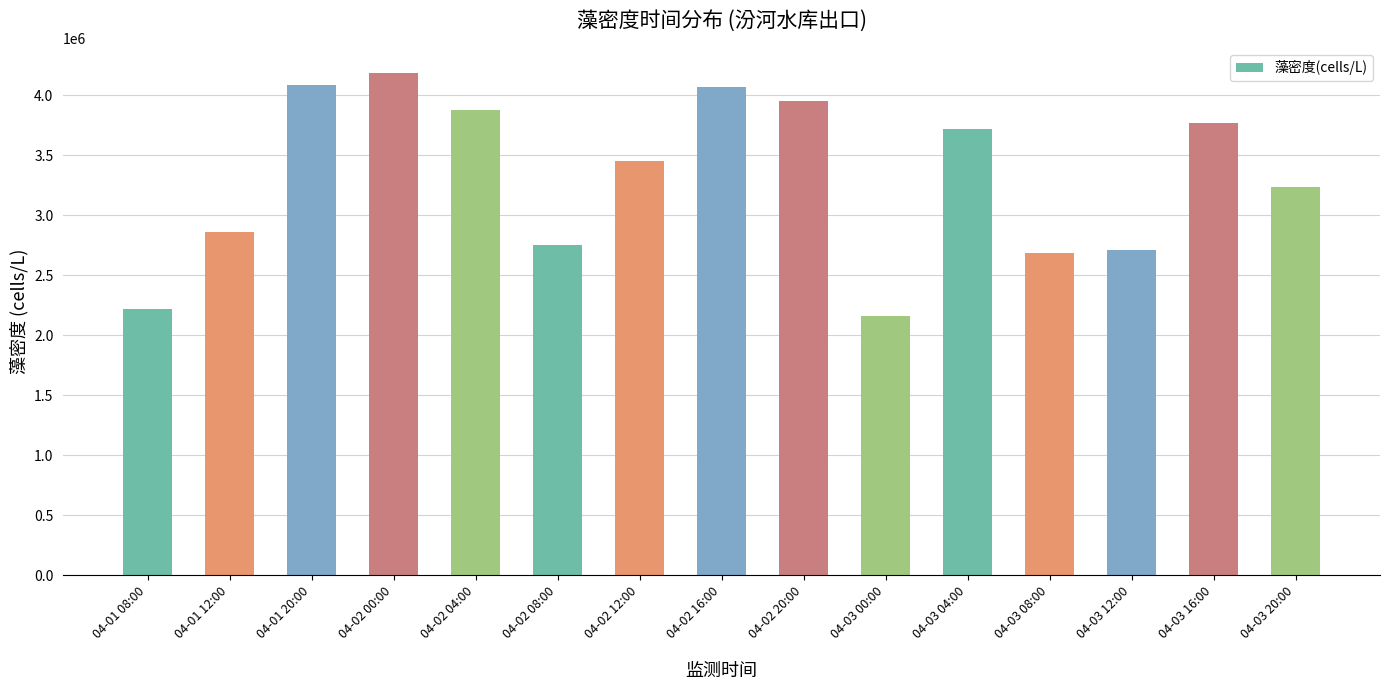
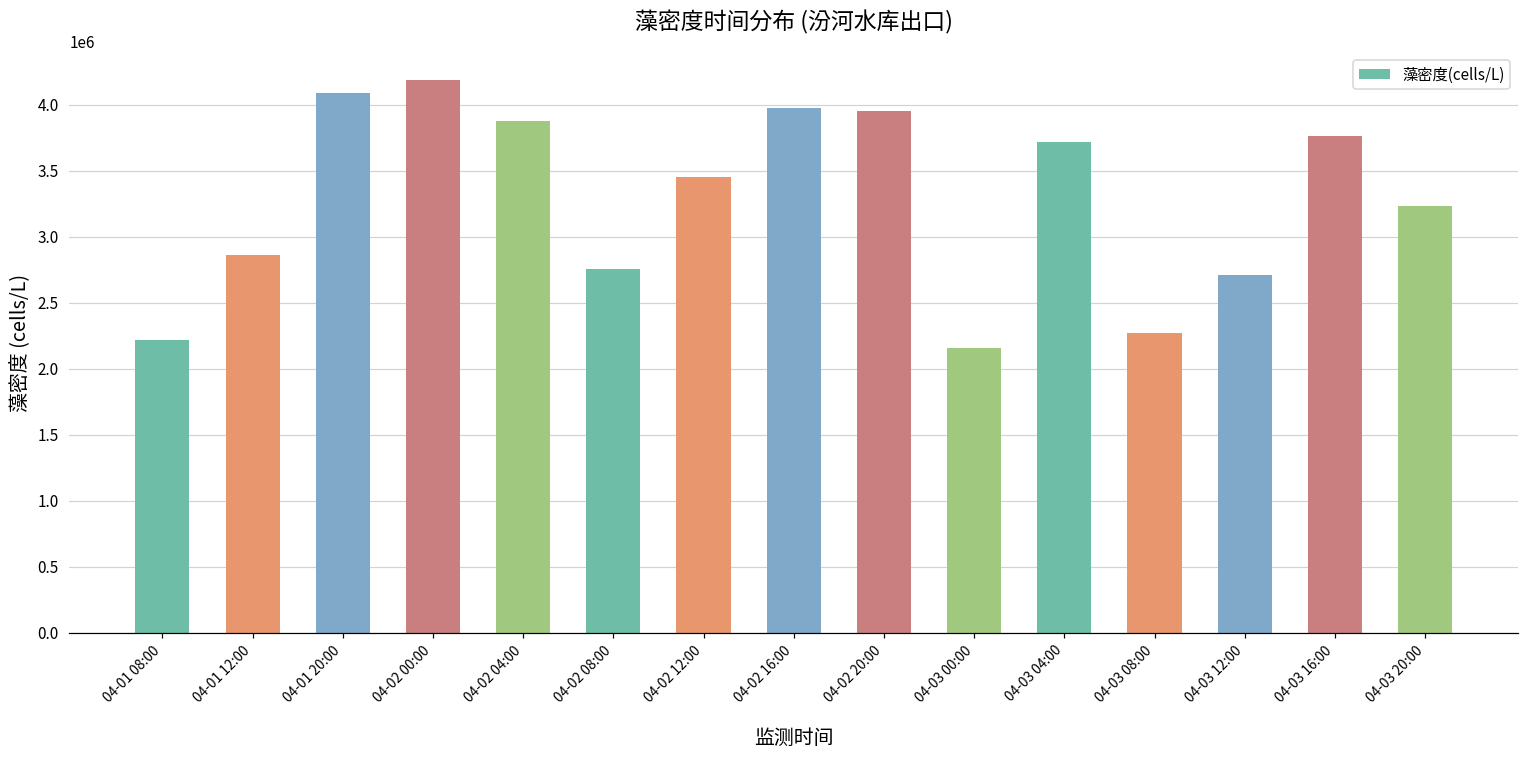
  {
    "04-01 08:00": 2220000,
    "04-01 12:00": 2860000,
    "04-01 20:00": 4090000,
    "04-02 00:00": 4190000,
    "04-02 04:00": 3880000,
    "04-02 08:00": 2750000,
    "04-02 12:00": 3450000,
-   "04-02 16:00": 4070000,
+   "04-02 16:00": 3980000,
    "04-02 20:00": 3960000,
    "04-03 00:00": 2160000,
    "04-03 04:00": 3720000,
-   "04-03 08:00": 2690000,
+   "04-03 08:00": 2270000,
    "04-03 12:00": 2710000,
    "04-03 16:00": 3770000,
    "04-03 20:00": 3240000
  }
